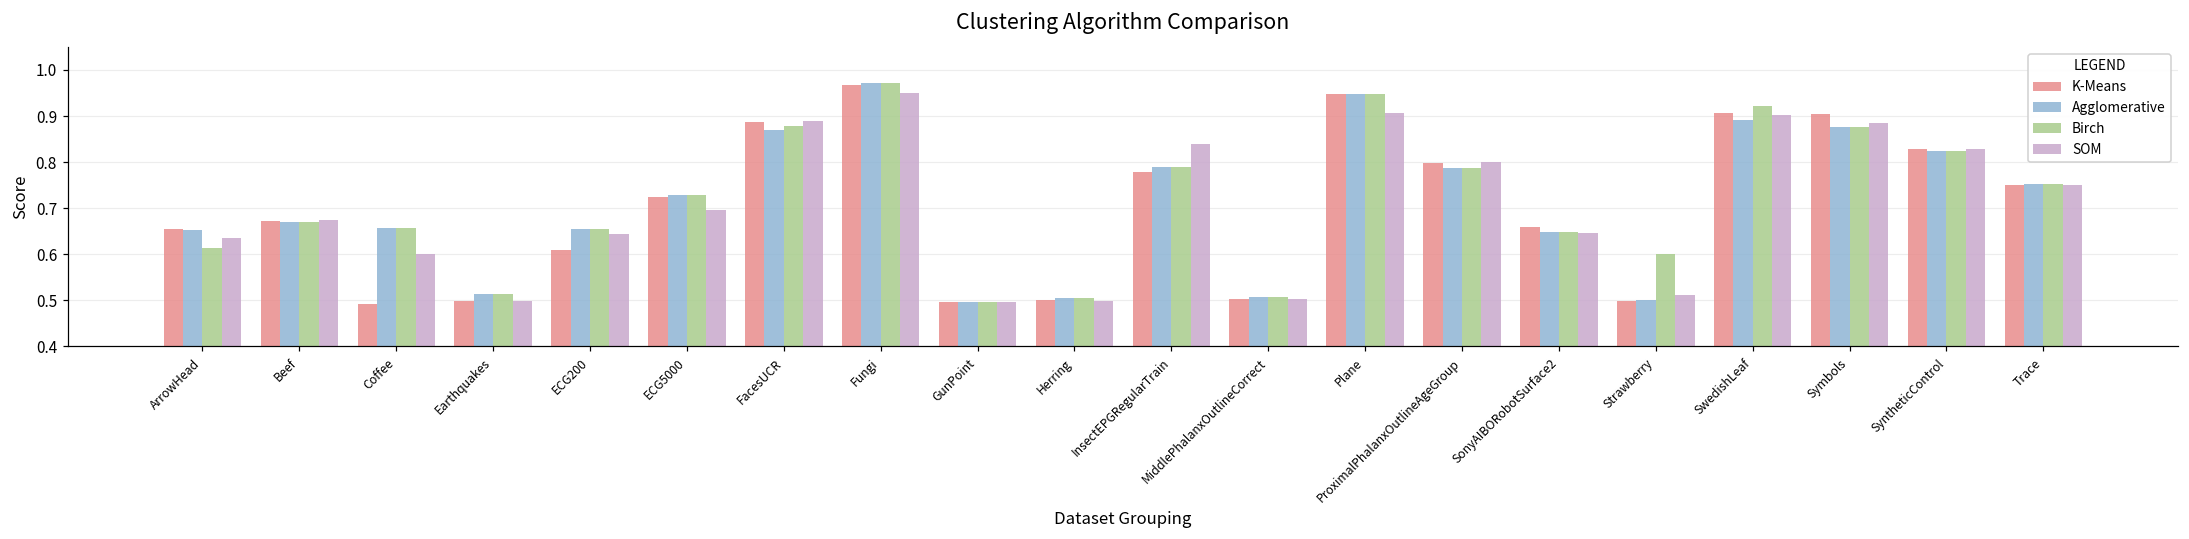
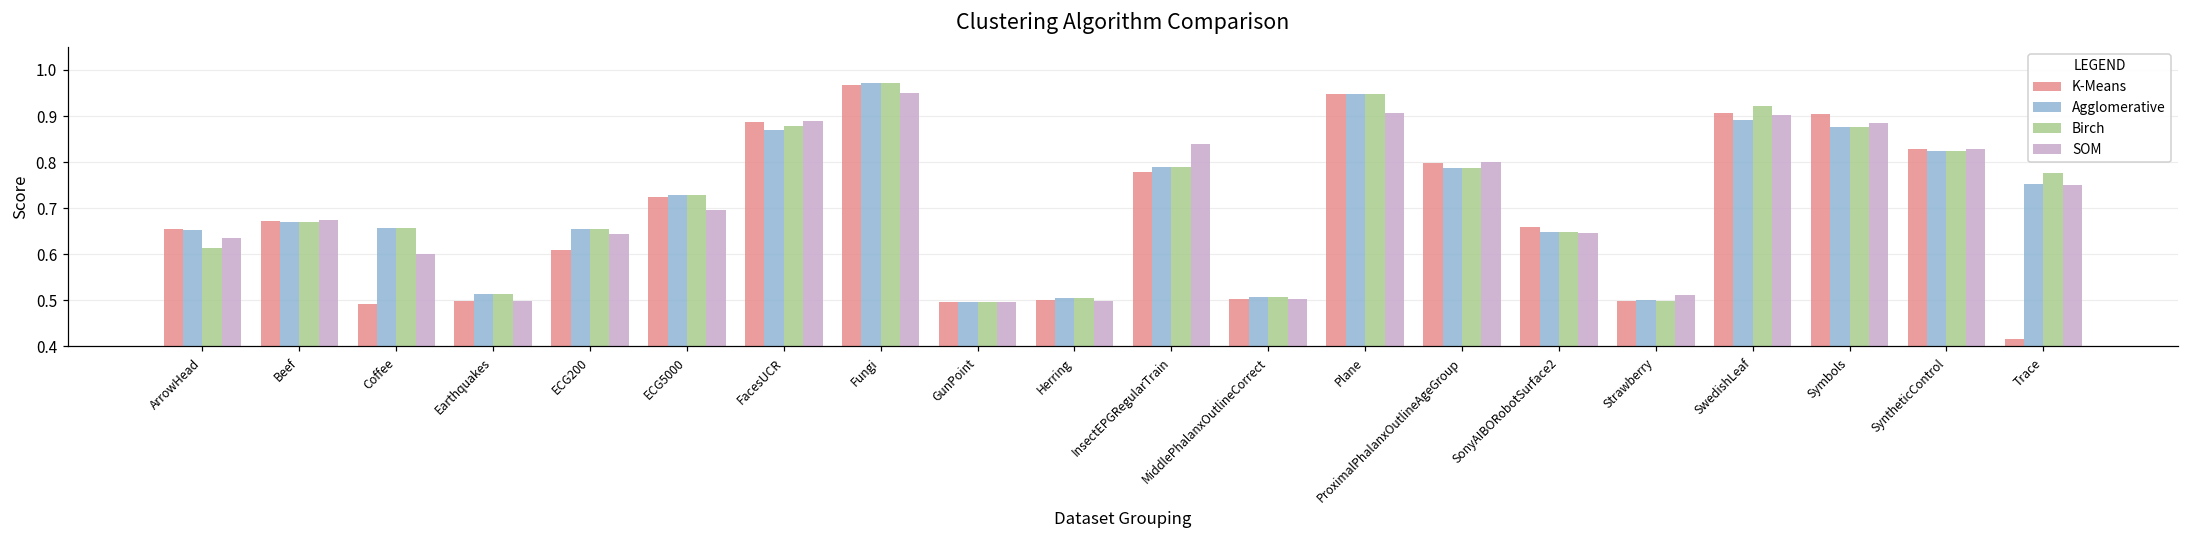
  {
    "K-Means": {
      "ArrowHead": 0.65,
      "Beef": 0.67,
      "Coffee": 0.49,
      "Earthquakes": 0.50,
      "ECG200": 0.61,
      "ECG5000": 0.72,
      "FacesUCR": 0.89,
      "Fungi": 0.97,
      "GunPoint": 0.50,
      "Herring": 0.50,
      "InsectEPGRegularTrain": 0.78,
      "MiddlePhalanxOutlineCorrect": 0.50,
      "Plane": 0.95,
      "ProximalPhalanxOutlineAgeGroup": 0.80,
      "SonyAIBORobotSurface2": 0.66,
      "Strawberry": 0.50,
      "SwedishLeaf": 0.91,
      "Symbols": 0.90,
      "SyntheticControl": 0.83,
-     "Trace": 0.75
+     "Trace": 0.42
    },
    "Birch": {
      "ArrowHead": 0.61,
      "Beef": 0.67,
      "Coffee": 0.66,
      "Earthquakes": 0.51,
      "ECG200": 0.66,
      "ECG5000": 0.73,
      "FacesUCR": 0.88,
      "Fungi": 0.97,
      "GunPoint": 0.50,
      "Herring": 0.51,
      "InsectEPGRegularTrain": 0.79,
      "MiddlePhalanxOutlineCorrect": 0.51,
      "Plane": 0.95,
      "ProximalPhalanxOutlineAgeGroup": 0.79,
      "SonyAIBORobotSurface2": 0.65,
-     "Strawberry": 0.60,
+     "Strawberry": 0.50,
      "SwedishLeaf": 0.92,
      "Symbols": 0.88,
      "SyntheticControl": 0.82,
-     "Trace": 0.75
+     "Trace": 0.78
    }
  }
